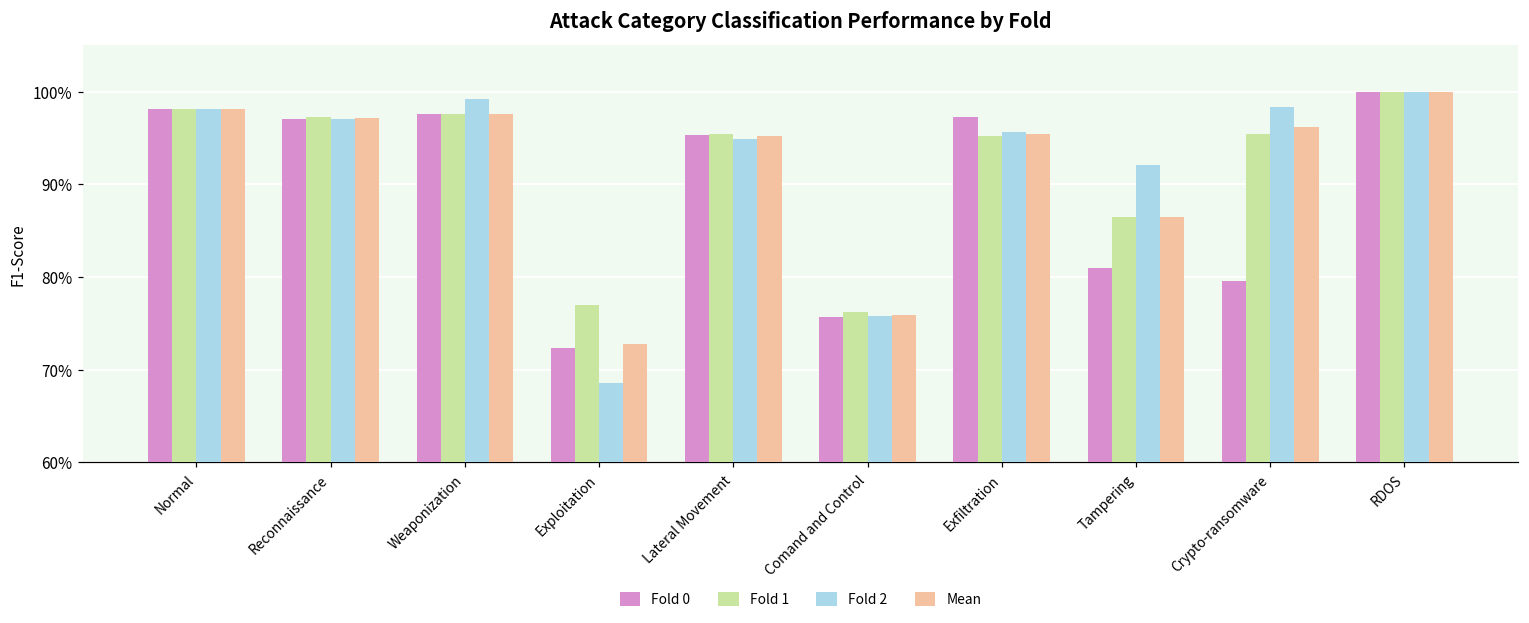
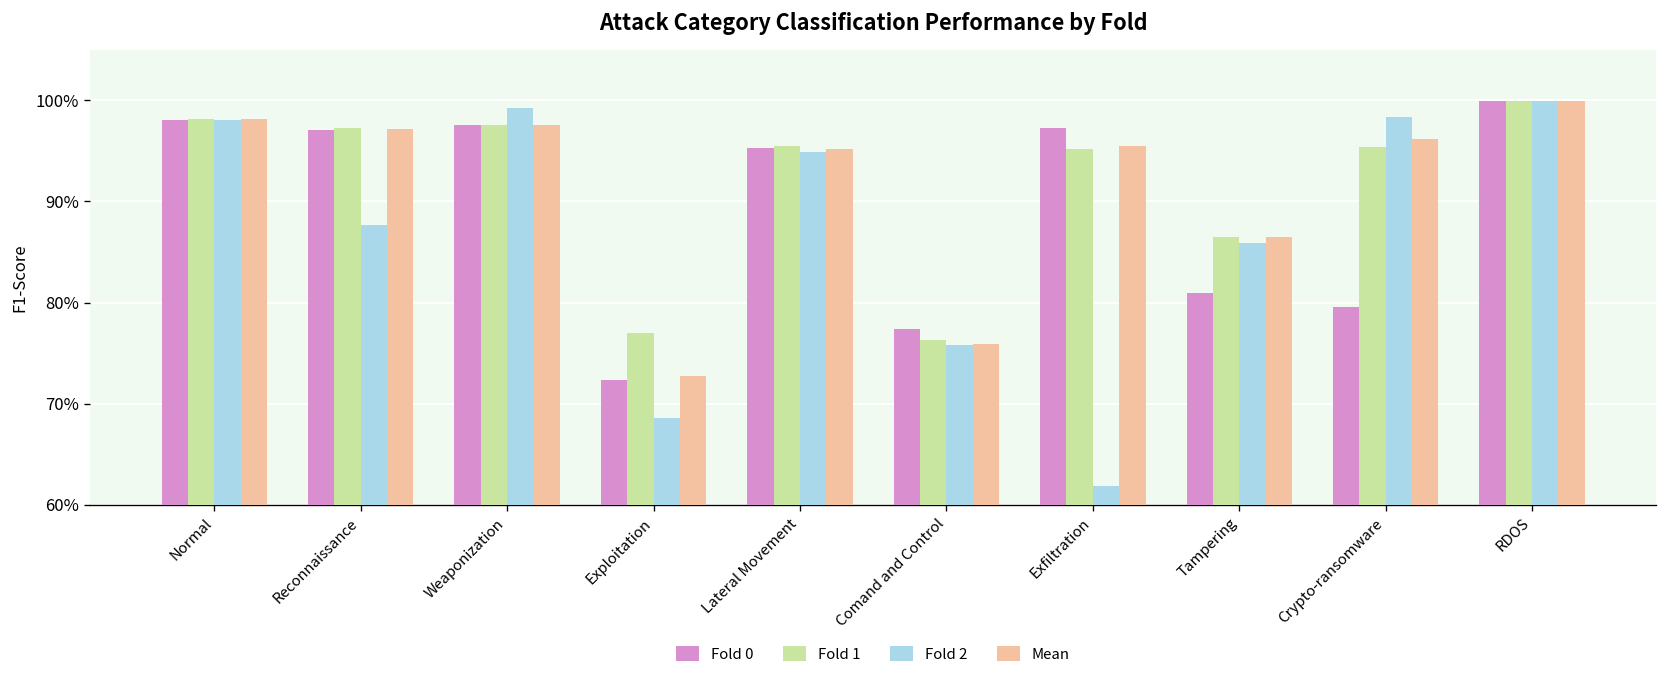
  {
    "Fold 0": {
      "Normal": "98%",
      "Reconnaissance": "97%",
      "Weaponization": "98%",
      "Exploitation": "72%",
      "Lateral Movement": "95%",
-     "Comand and Control": "76%",
+     "Comand and Control": "77%",
      "Exfiltration": "97%",
      "Tampering": "81%",
      "Crypto-ransomware": "80%",
      "RDOS": "100%"
    },
    "Fold 2": {
      "Normal": "98%",
-     "Reconnaissance": "97%",
+     "Reconnaissance": "88%",
      "Weaponization": "99%",
      "Exploitation": "69%",
      "Lateral Movement": "95%",
      "Comand and Control": "76%",
-     "Exfiltration": "96%",
-     "Tampering": "92%",
+     "Exfiltration": "62%",
+     "Tampering": "86%",
      "Crypto-ransomware": "98%",
      "RDOS": "100%"
    }
  }
